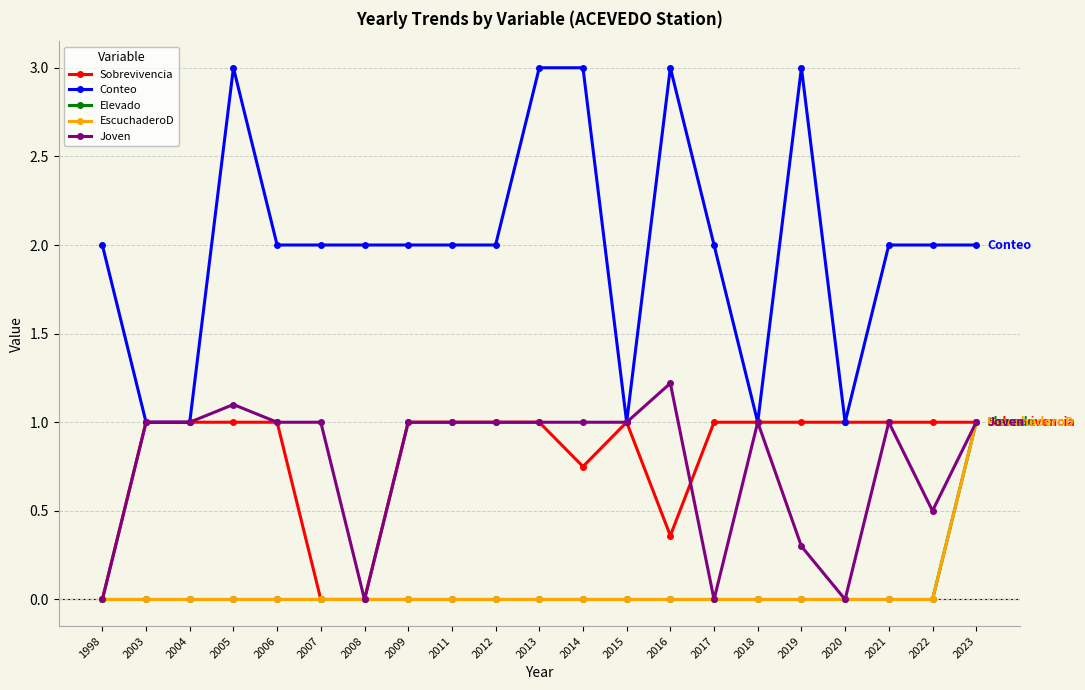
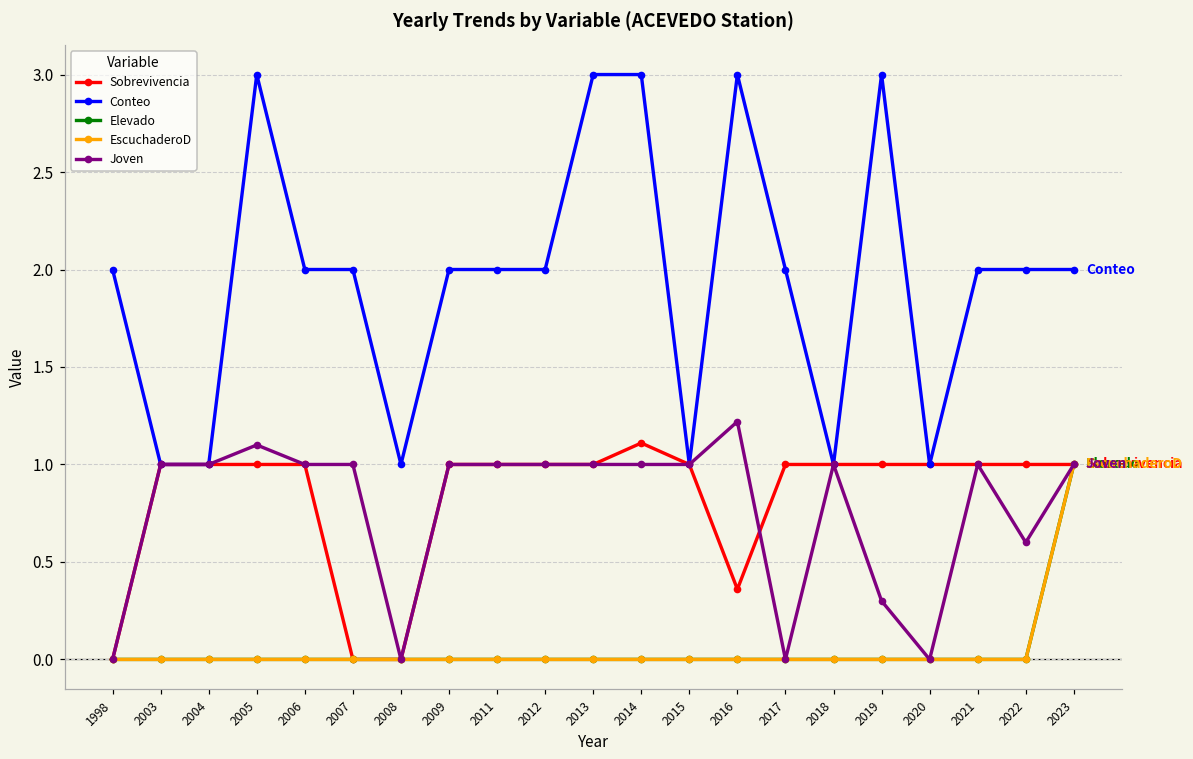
  {
    "Sobrevivencia": {
      "2005": 1.00,
-     "2014": 0.75,
+     "2014": 1.11,
      "2016": 0.36,
      "2017": 1.00,
      "2019": 1.00,
      "2022": 1.00
    },
    "Conteo": {
      "1998": 2,
      "2005": 3,
      "2006": 2,
      "2007": 2,
-     "2008": 2,
+     "2008": 1,
      "2009": 2,
      "2011": 2,
      "2012": 2,
      "2013": 3,
      "2014": 3,
      "2016": 3,
      "2017": 2,
      "2019": 3,
      "2021": 2,
      "2022": 2,
      "2023": 2
    },
    "EscuchaderoD": {
      "2003": 0.00,
      "2004": 0.00,
      "2005": 0.00,
      "2006": 0.00,
      "2009": 0.00,
      "2011": 0.00,
      "2012": 0.00,
      "2013": 0.00,
      "2014": 0.00,
      "2015": 0.00,
      "2016": 0.00,
      "2018": 0.00,
      "2019": 0.00,
      "2021": 0.00,
      "2022": 0.00
    },
    "Joven": {
      "2005": 1.1,
      "2007": 1.0,
      "2014": 1.0,
      "2016": 1.22,
      "2019": 0.3,
-     "2022": 0.5
+     "2022": 0.6
    }
  }
